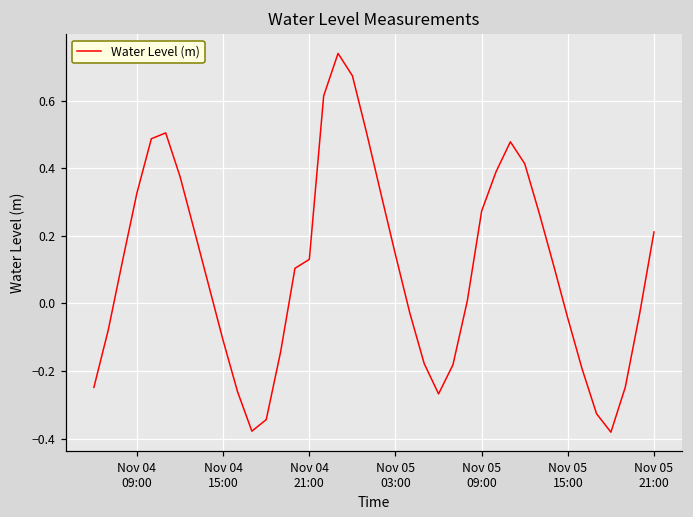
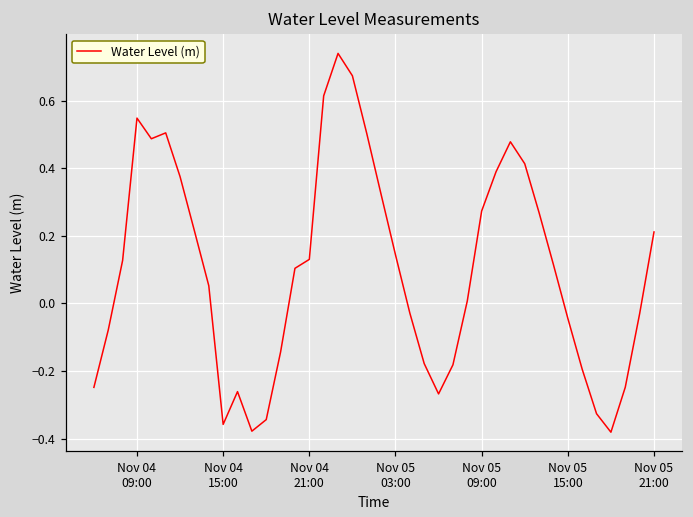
  {
-   "Nov 04 09:00": 0.33,
-   "Nov 04 15:00": -0.11,
+   "Nov 04 09:00": 0.55,
+   "Nov 04 15:00": -0.36,
    "Nov 04 21:00": 0.13,
    "Nov 05 03:00": 0.14,
    "Nov 05 09:00": 0.27,
    "Nov 05 15:00": -0.04,
    "Nov 05 21:00": 0.21
  }
